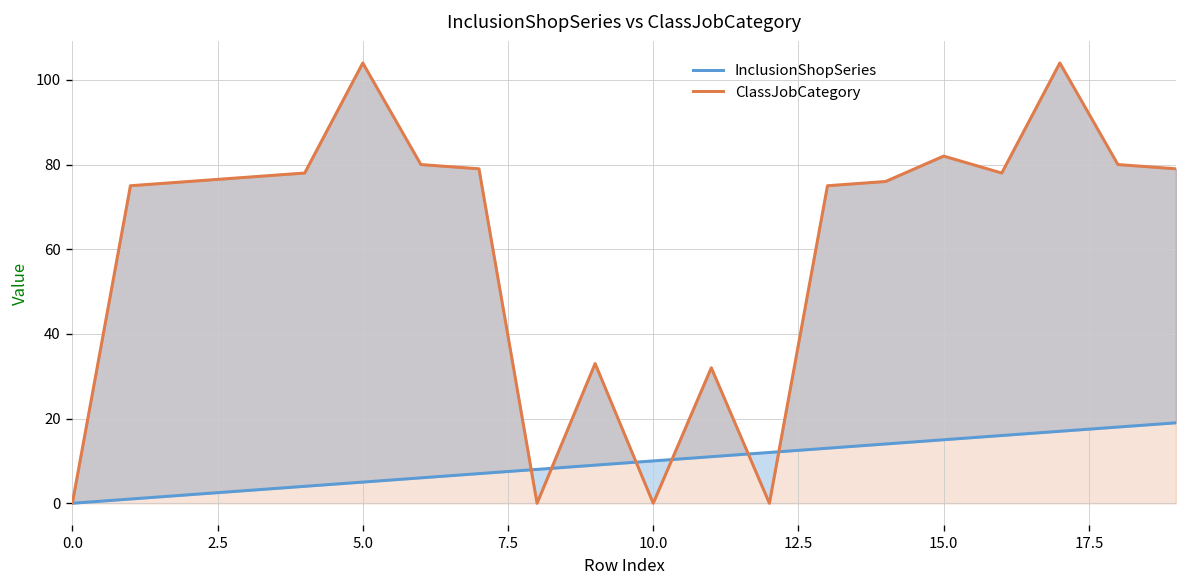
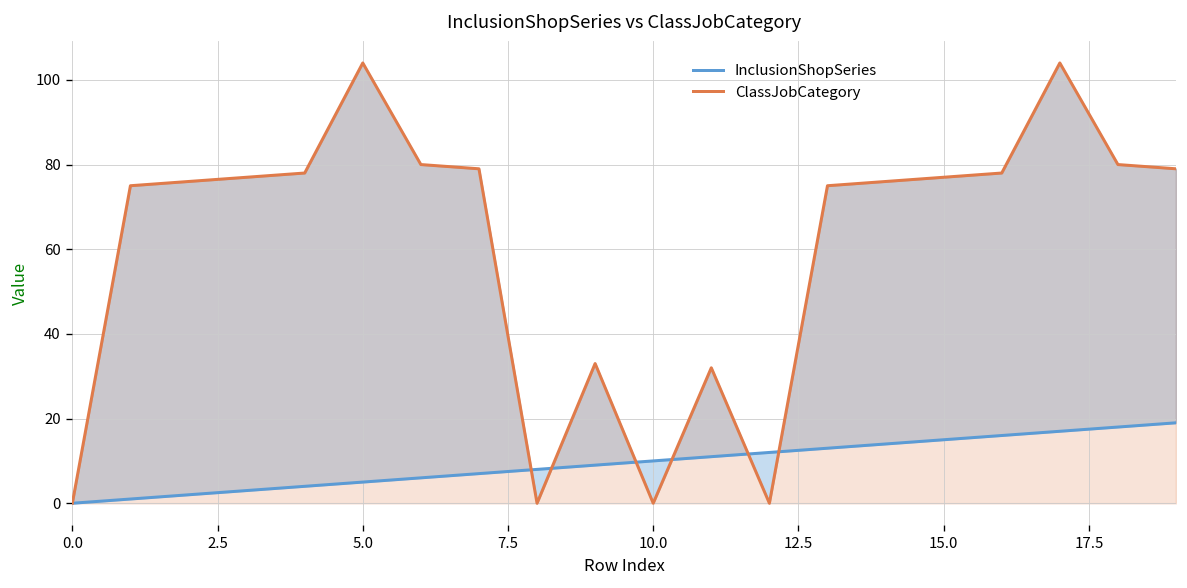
  {
    "ClassJobCategory": {
      "10.0": 0,
-     "15.0": 82
+     "15.0": 77
    }
  }
